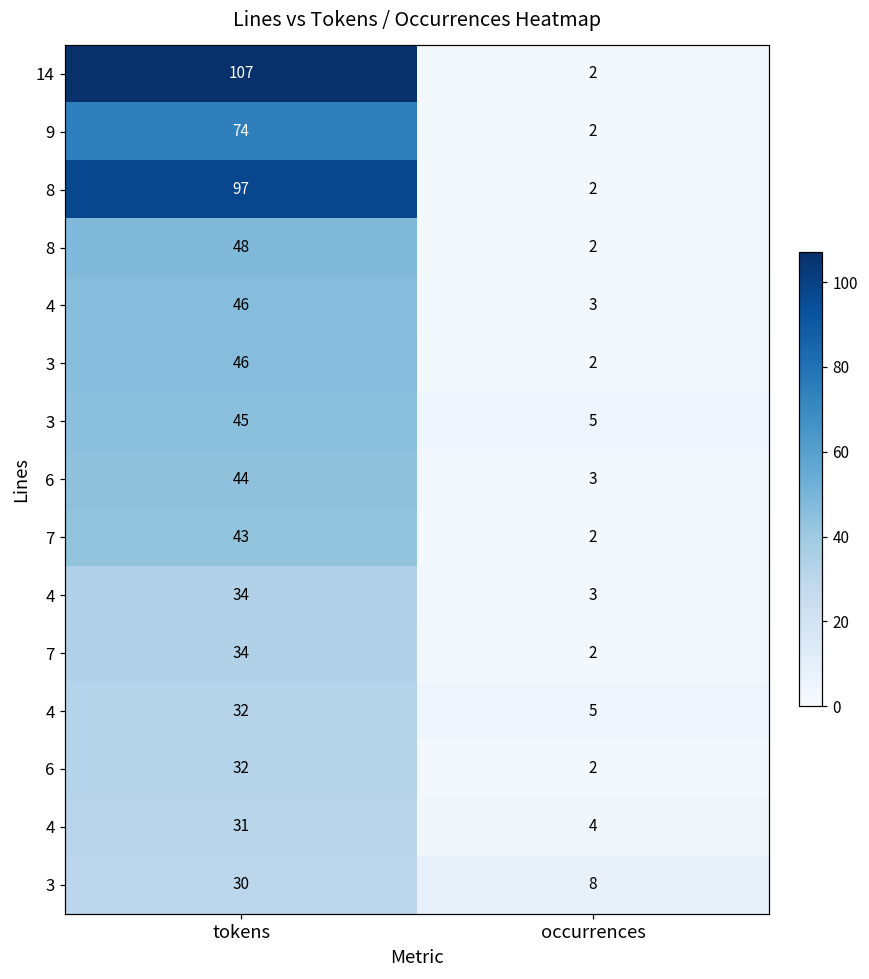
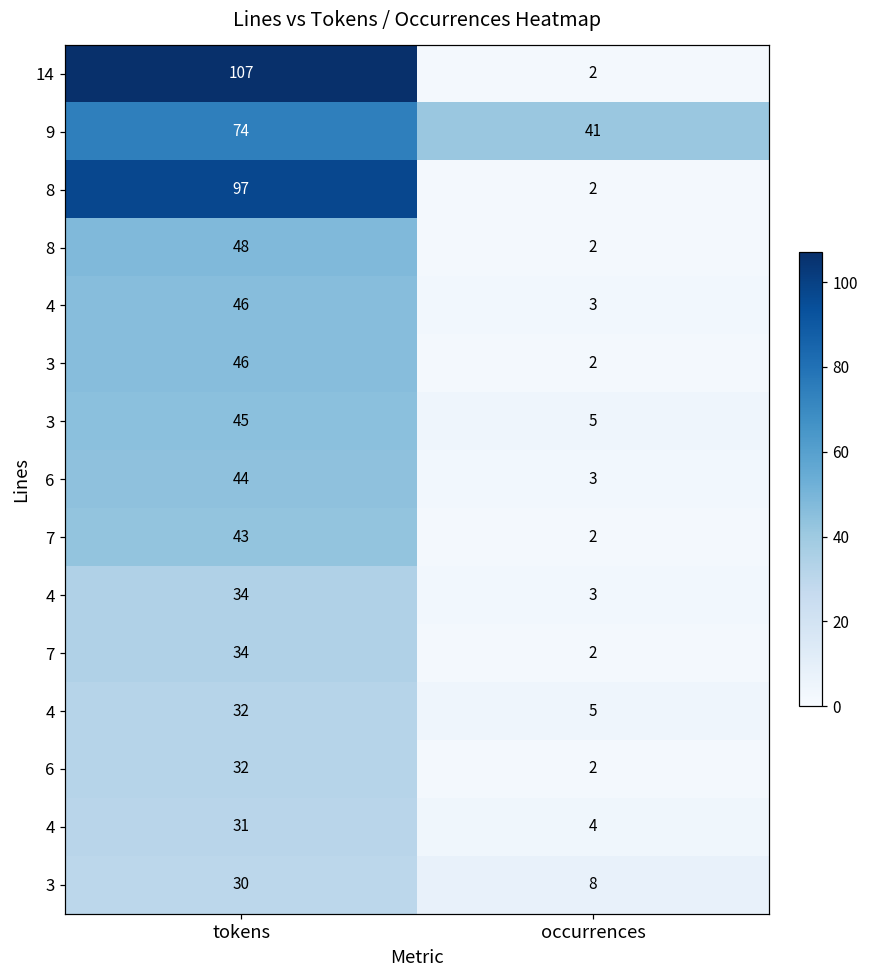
  {
    "14": {
      "tokens": 107,
      "occurrences": 2
    },
    "9": {
      "tokens": 74,
-     "occurrences": 2
+     "occurrences": 41
    }
  }
